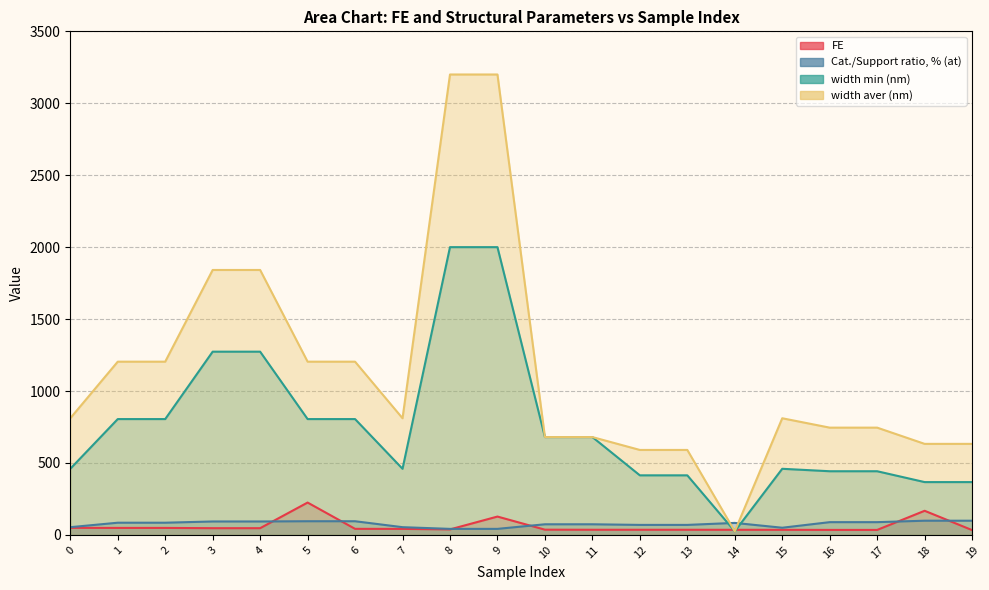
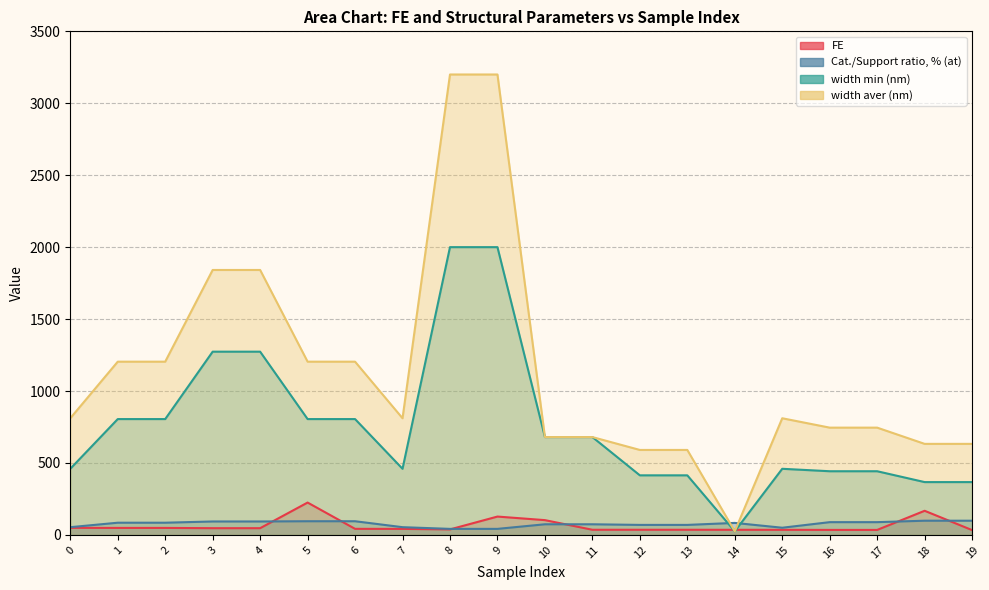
  {
    "FE": {
      "1": 50,
      "2": 50,
      "3": 50,
      "4": 50,
      "5": 220,
      "6": 40,
      "9": 130,
-     "10": 40,
+     "10": 100,
      "11": 40,
      "12": 40,
      "13": 40,
      "16": 30,
      "17": 30,
      "18": 170,
      "19": 30
    },
    "width aver (nm)": {
      "0": 810,
      "1": 1200,
      "2": 1200,
      "3": 1840,
      "4": 1840,
      "5": 1200,
      "6": 1200,
      "7": 810,
      "8": 3200,
      "9": 3200,
      "12": 590,
      "13": 590,
      "15": 810,
      "16": 750,
      "17": 750,
      "18": 630,
      "19": 630
    }
  }
